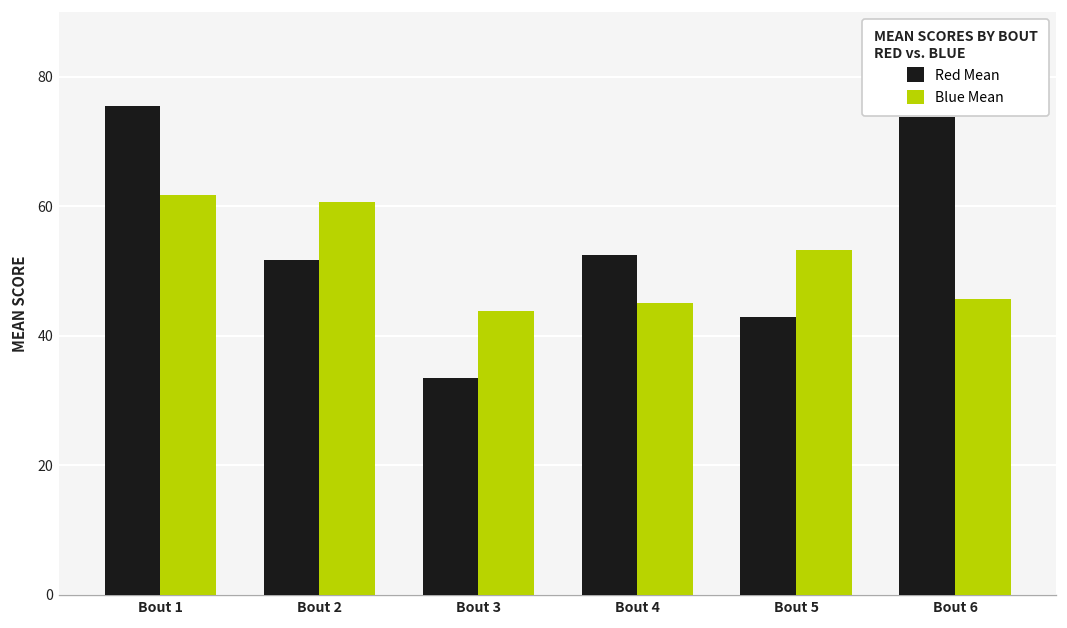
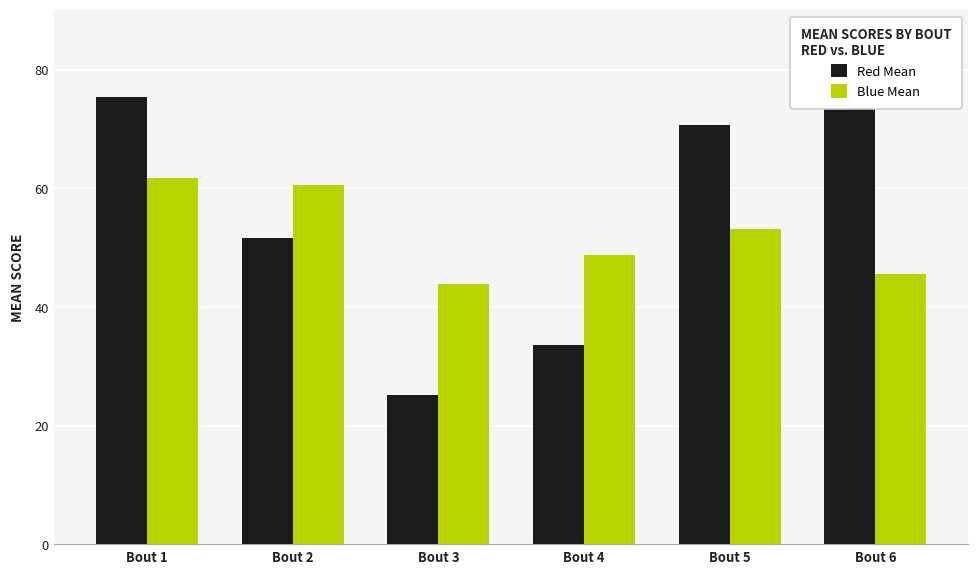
  {
    "Red Mean": {
      "Bout 1": 75,
      "Bout 2": 52,
-     "Bout 3": 33,
-     "Bout 4": 52,
-     "Bout 5": 43
+     "Bout 3": 25,
+     "Bout 4": 34,
+     "Bout 5": 71
    },
    "Blue Mean": {
      "Bout 1": 62,
      "Bout 2": 61,
      "Bout 3": 44,
-     "Bout 4": 45,
+     "Bout 4": 49,
      "Bout 5": 53,
      "Bout 6": 46
    }
  }
